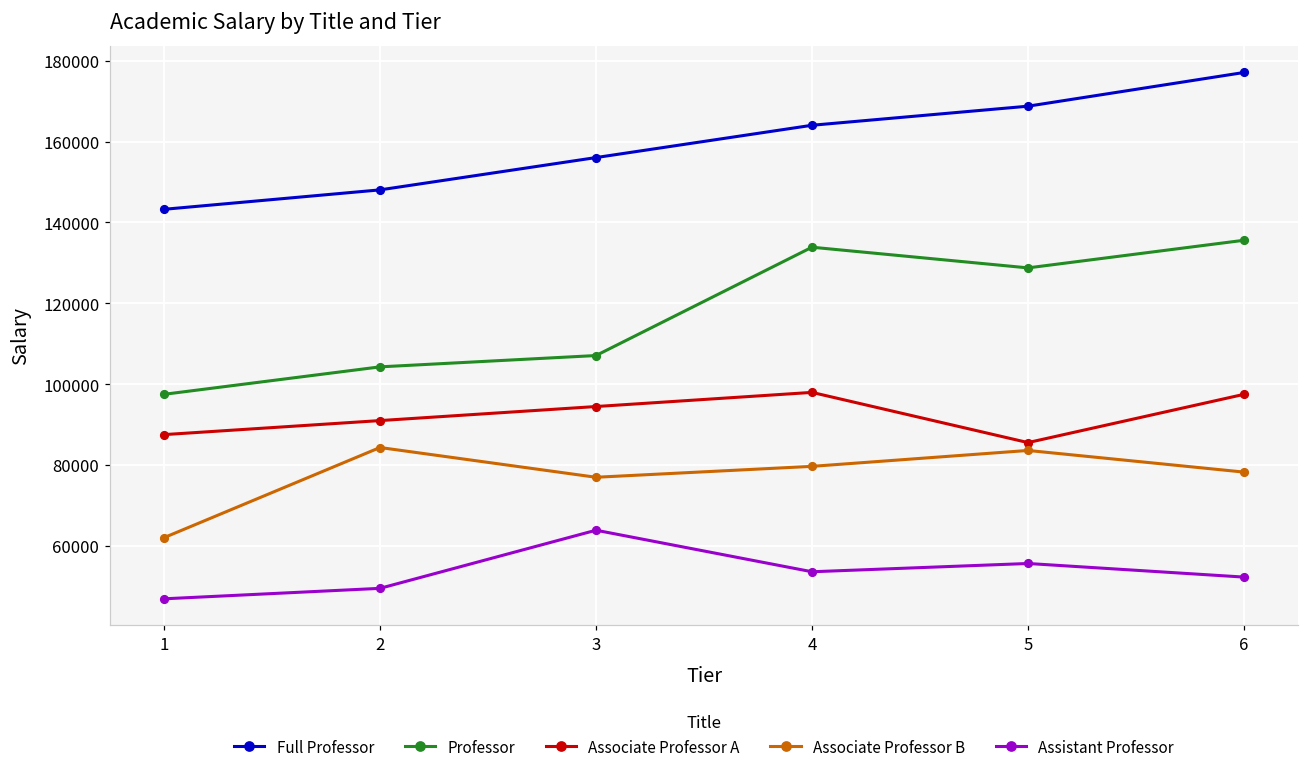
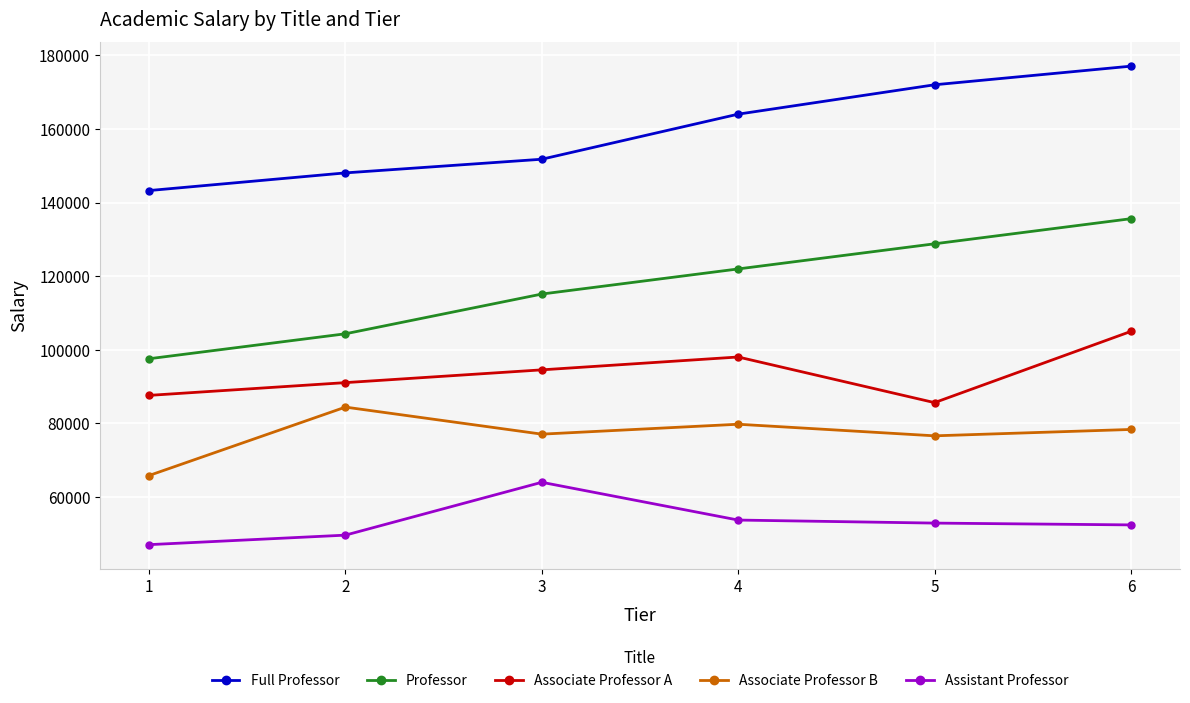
  {
    "Full Professor": {
      "1": 143000,
      "2": 148000,
-     "3": 156000,
+     "3": 152000,
      "4": 164000,
-     "5": 169000,
+     "5": 172000,
      "6": 177000
    },
    "Professor": {
      "1": 98000,
      "2": 104000,
-     "3": 107000,
-     "4": 134000,
+     "3": 115000,
+     "4": 122000,
      "5": 129000,
      "6": 136000
    },
    "Associate Professor A": {
      "1": 88000,
      "2": 91000,
      "3": 94000,
      "4": 98000,
      "5": 86000,
-     "6": 98000
+     "6": 105000
    },
    "Associate Professor B": {
-     "1": 62000,
+     "1": 66000,
      "2": 84000,
      "3": 77000,
      "4": 80000,
-     "5": 84000,
+     "5": 77000,
      "6": 78000
    },
    "Assistant Professor": {
      "1": 47000,
      "2": 50000,
      "3": 64000,
      "4": 54000,
-     "5": 56000,
+     "5": 53000,
      "6": 52000
    }
  }
